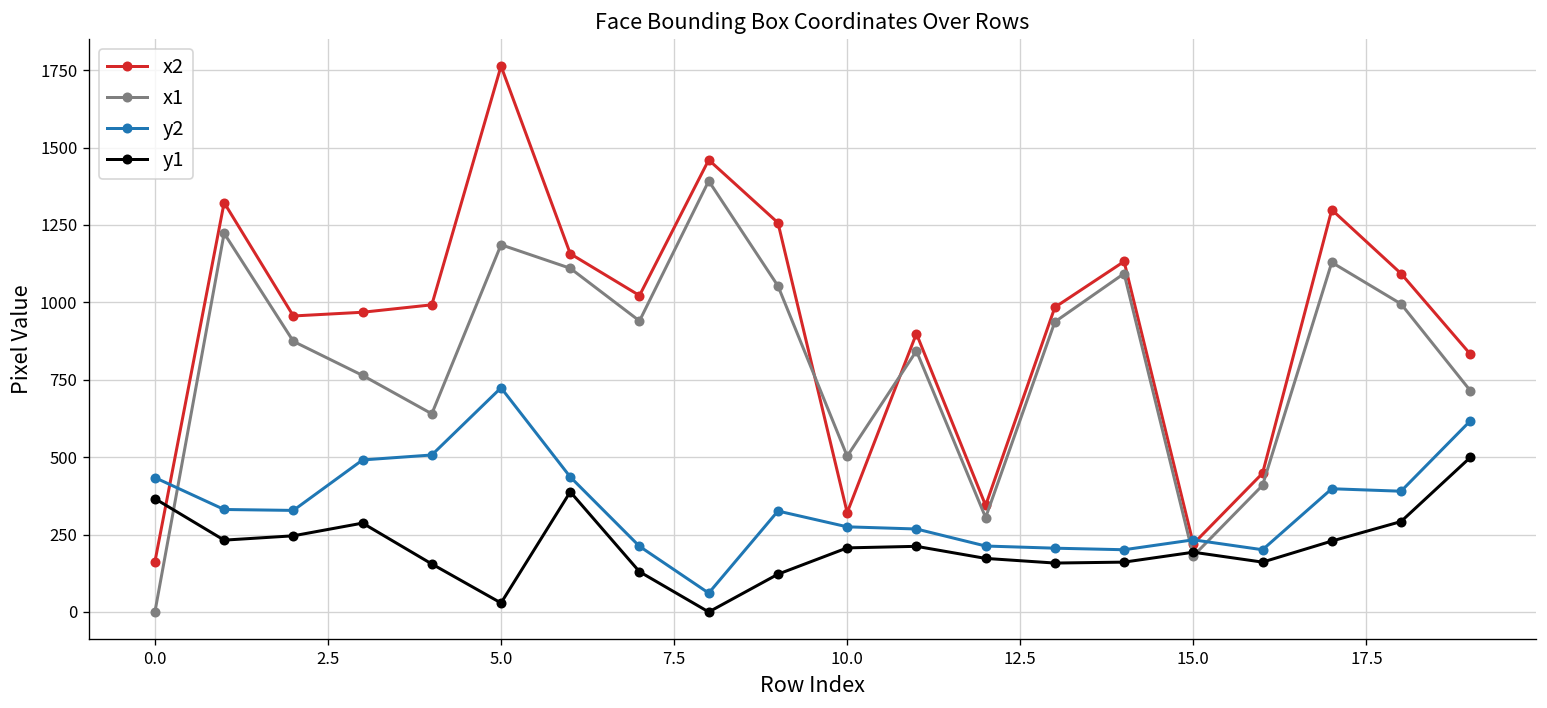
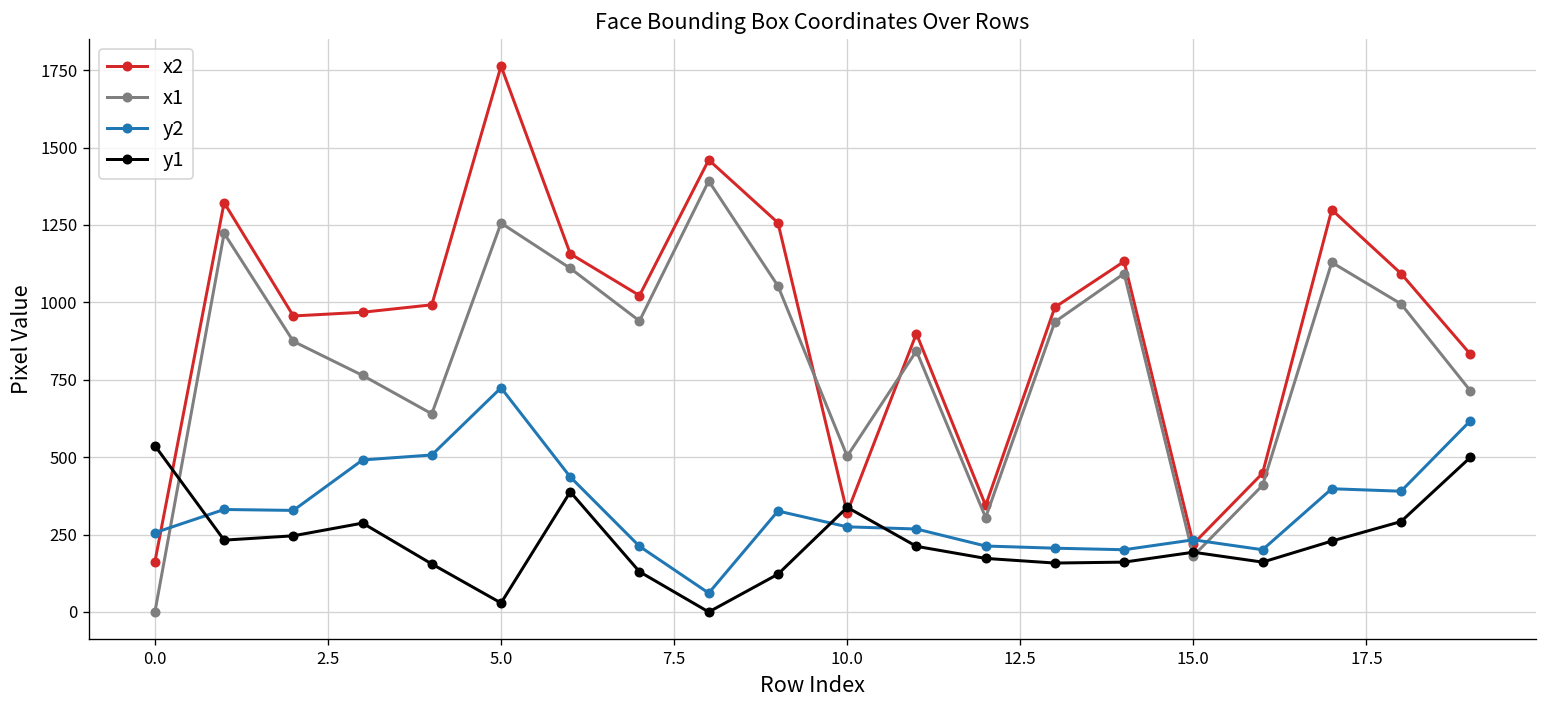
  {
    "x2": {
      "0.0": 160,
      "5.0": 1760,
      "10.0": 320,
      "15.0": 220
    },
    "x1": {
      "0.0": 0,
-     "5.0": 1190,
+     "5.0": 1260,
      "10.0": 500,
      "15.0": 180
    },
    "y2": {
-     "0.0": 430,
+     "0.0": 260,
      "5.0": 720,
      "10.0": 280,
      "15.0": 230
    },
    "y1": {
-     "0.0": 370,
+     "0.0": 540,
      "5.0": 30,
-     "10.0": 210,
+     "10.0": 340,
      "15.0": 190
    }
  }
